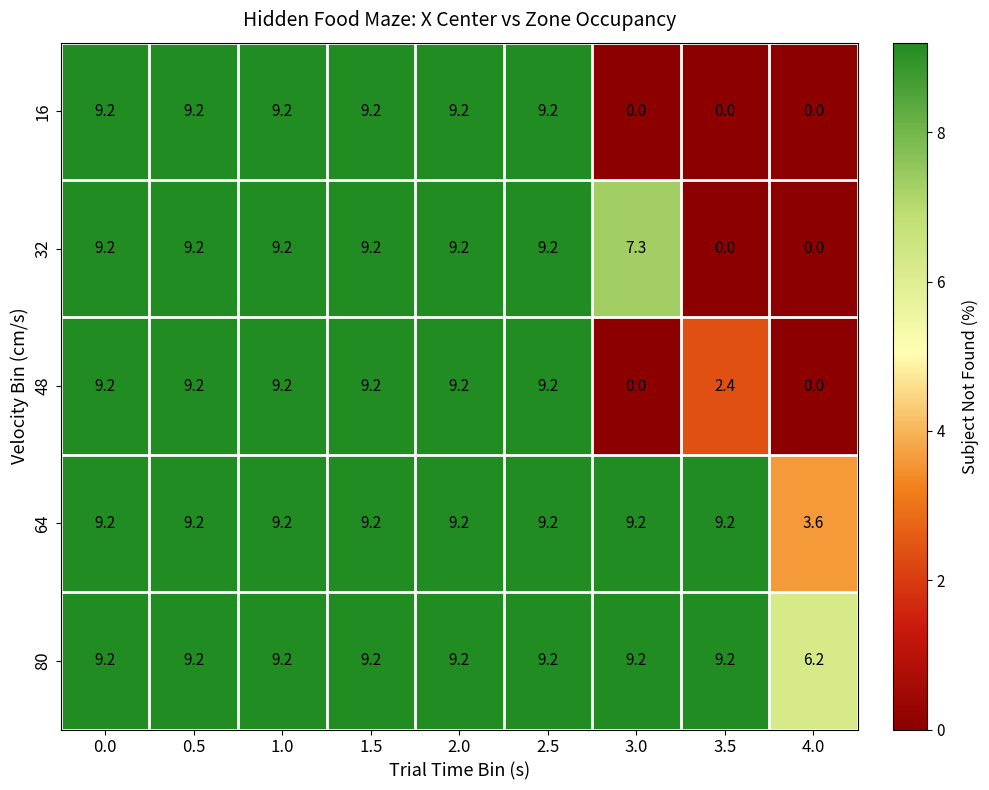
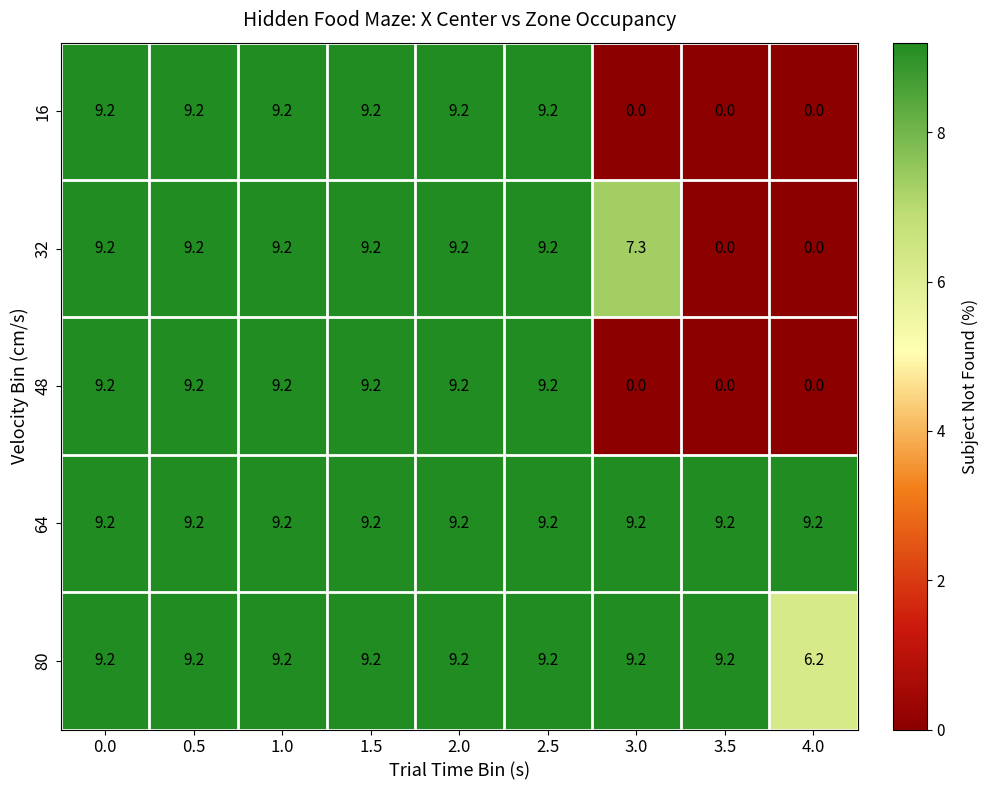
  {
    "16": {
      "0.0": 9.2,
      "0.5": 9.2,
      "1.0": 9.2,
      "1.5": 9.2,
      "2.0": 9.2,
      "2.5": 9.2,
      "3.0": 0.0,
      "3.5": 0.0,
      "4.0": 0.0
    },
    "32": {
      "0.0": 9.2,
      "0.5": 9.2,
      "1.0": 9.2,
      "1.5": 9.2,
      "2.0": 9.2,
      "2.5": 9.2,
      "3.0": 7.3,
      "3.5": 0.0,
      "4.0": 0.0
    },
    "48": {
      "0.0": 9.2,
      "0.5": 9.2,
      "1.0": 9.2,
      "1.5": 9.2,
      "2.0": 9.2,
      "2.5": 9.2,
      "3.0": 0.0,
-     "3.5": 2.4,
+     "3.5": 0.0,
      "4.0": 0.0
    },
    "64": {
      "0.0": 9.2,
      "0.5": 9.2,
      "1.0": 9.2,
      "1.5": 9.2,
      "2.0": 9.2,
      "2.5": 9.2,
      "3.0": 9.2,
      "3.5": 9.2,
-     "4.0": 3.6
+     "4.0": 9.2
    },
    "80": {
      "0.0": 9.2,
      "0.5": 9.2,
      "1.0": 9.2,
      "1.5": 9.2,
      "2.0": 9.2,
      "2.5": 9.2,
      "3.0": 9.2,
      "3.5": 9.2,
      "4.0": 6.2
    }
  }
